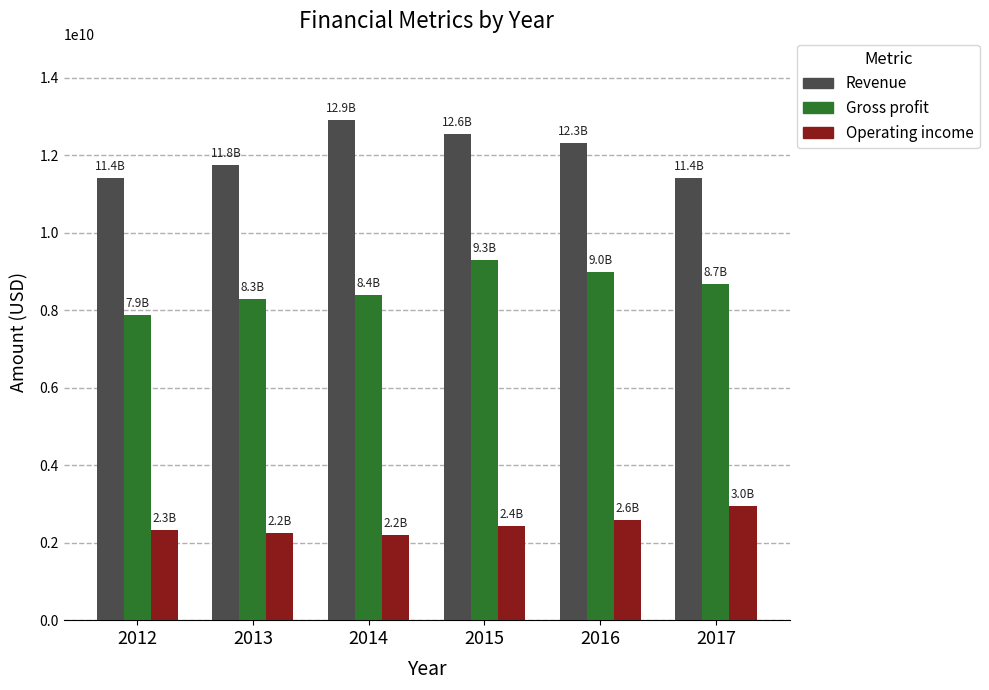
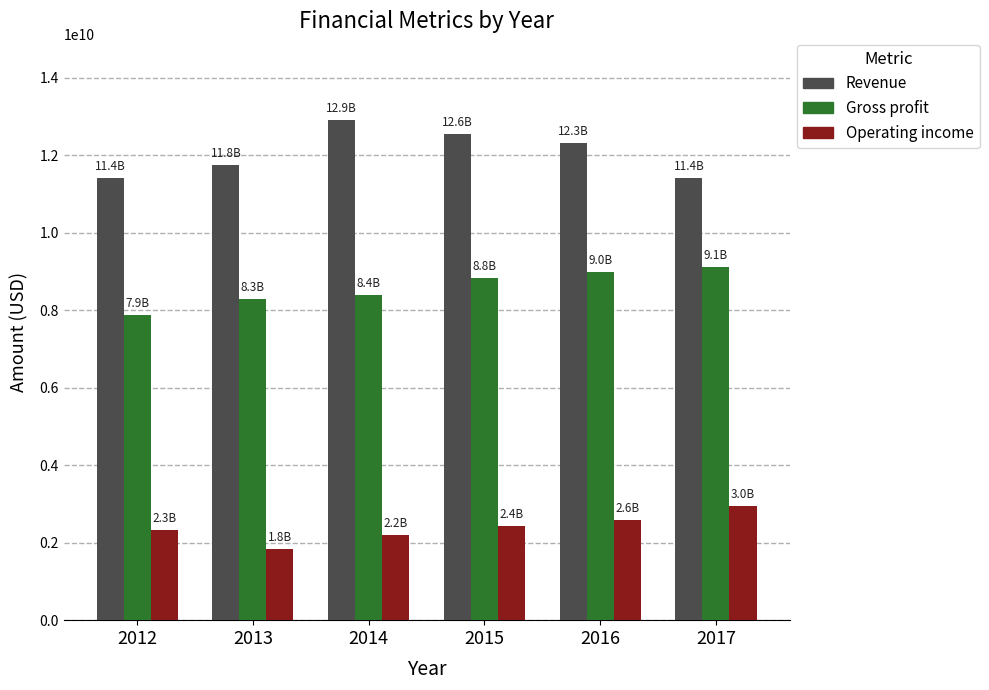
  {
    "Revenue": {
      "2012": "11.4B",
      "2013": "11.8B",
      "2014": "12.9B",
      "2015": "12.6B",
      "2016": "12.3B",
      "2017": "11.4B"
    },
    "Gross profit": {
      "2012": "7.9B",
      "2013": "8.3B",
      "2014": "8.4B",
-     "2015": "9.3B",
+     "2015": "8.8B",
      "2016": "9.0B",
-     "2017": "8.7B"
+     "2017": "9.1B"
    },
    "Operating income": {
      "2012": "2.3B",
-     "2013": "2.2B",
+     "2013": "1.8B",
      "2014": "2.2B",
      "2015": "2.4B",
      "2016": "2.6B",
      "2017": "3.0B"
    }
  }
